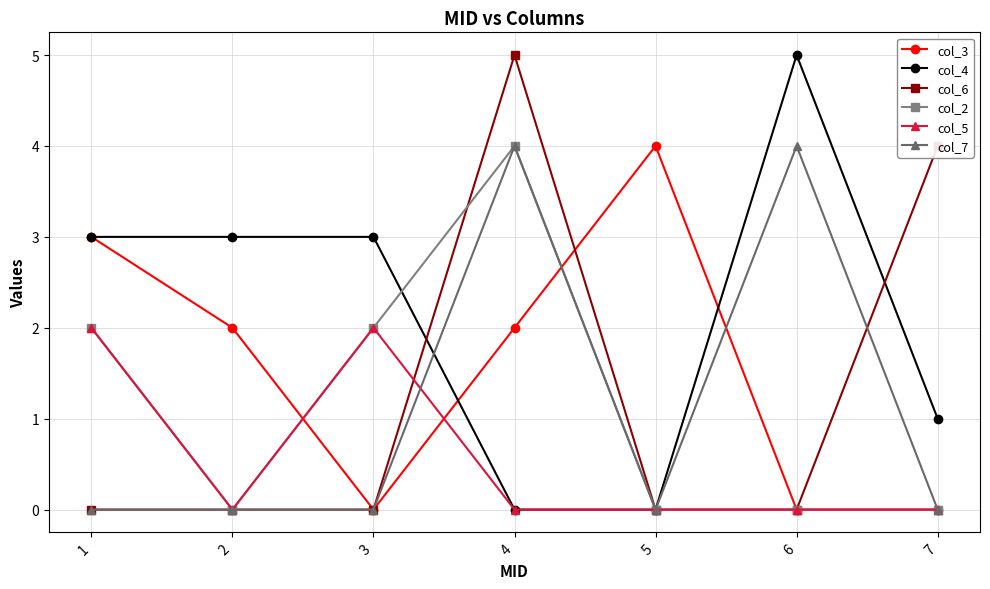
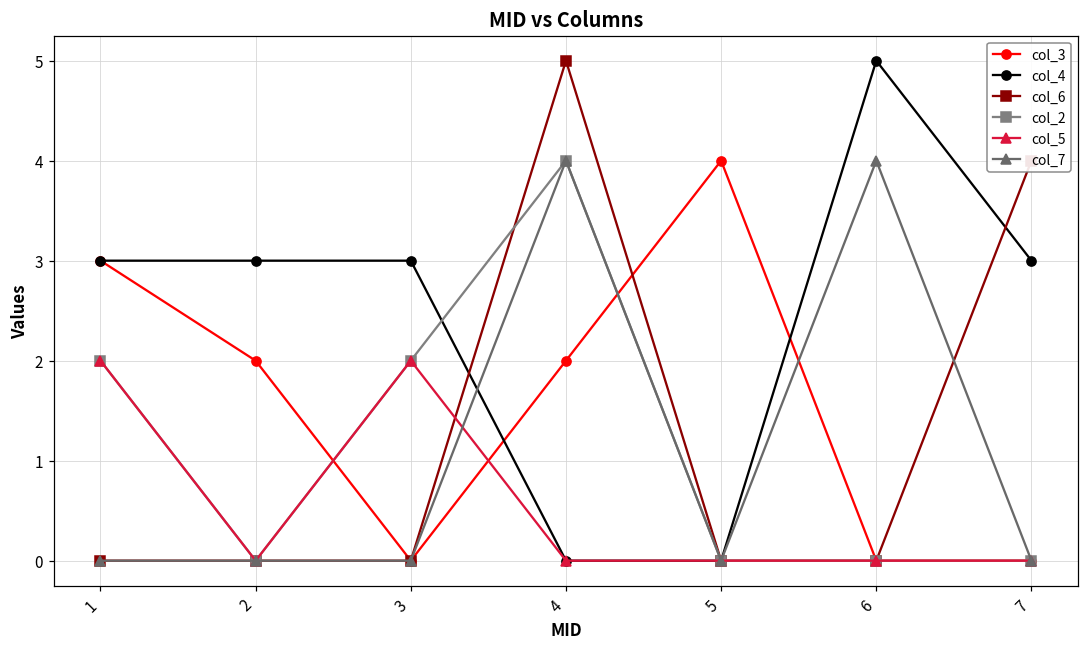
  {
    "col_3": {
      "2": 2,
      "4": 2,
      "5": 4
    },
    "col_4": {
      "2": 3,
      "3": 3,
      "6": 5,
-     "7": 1
+     "7": 3
    },
    "col_6": {
      "4": 5
    }
  }
